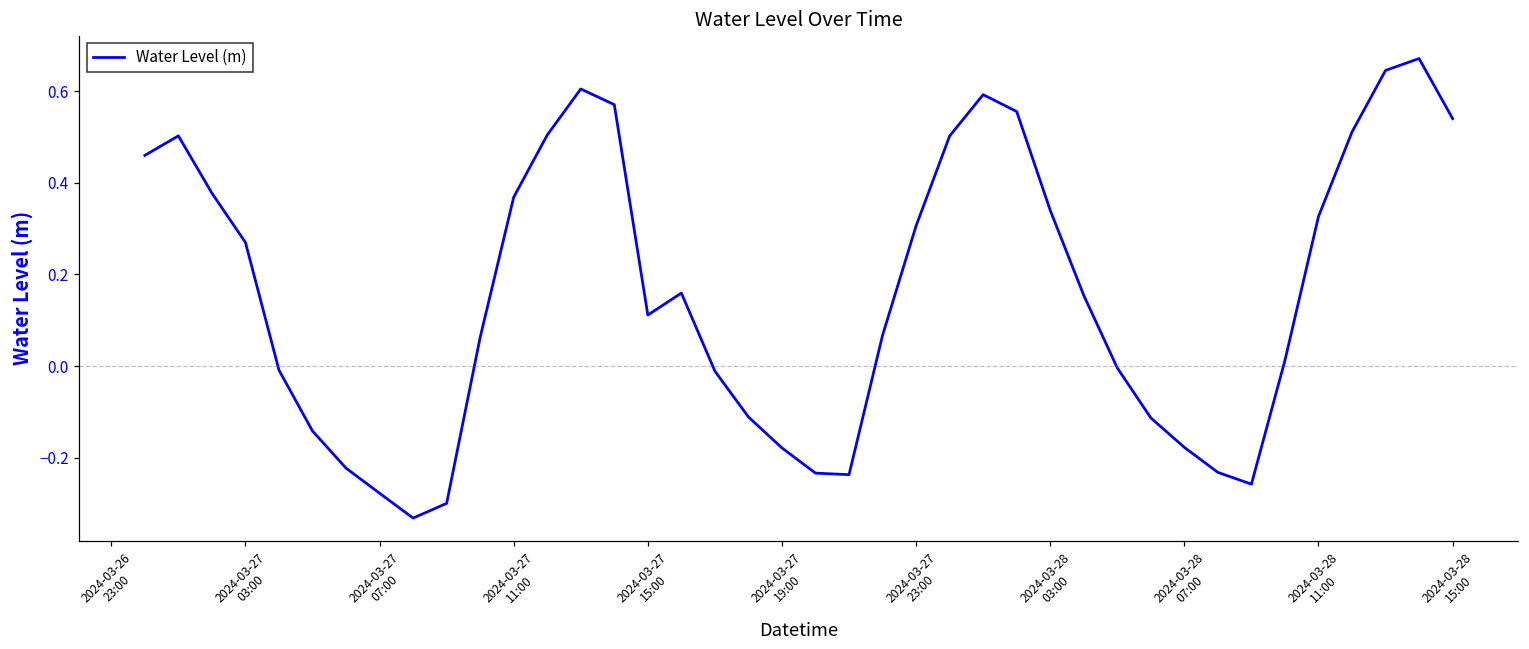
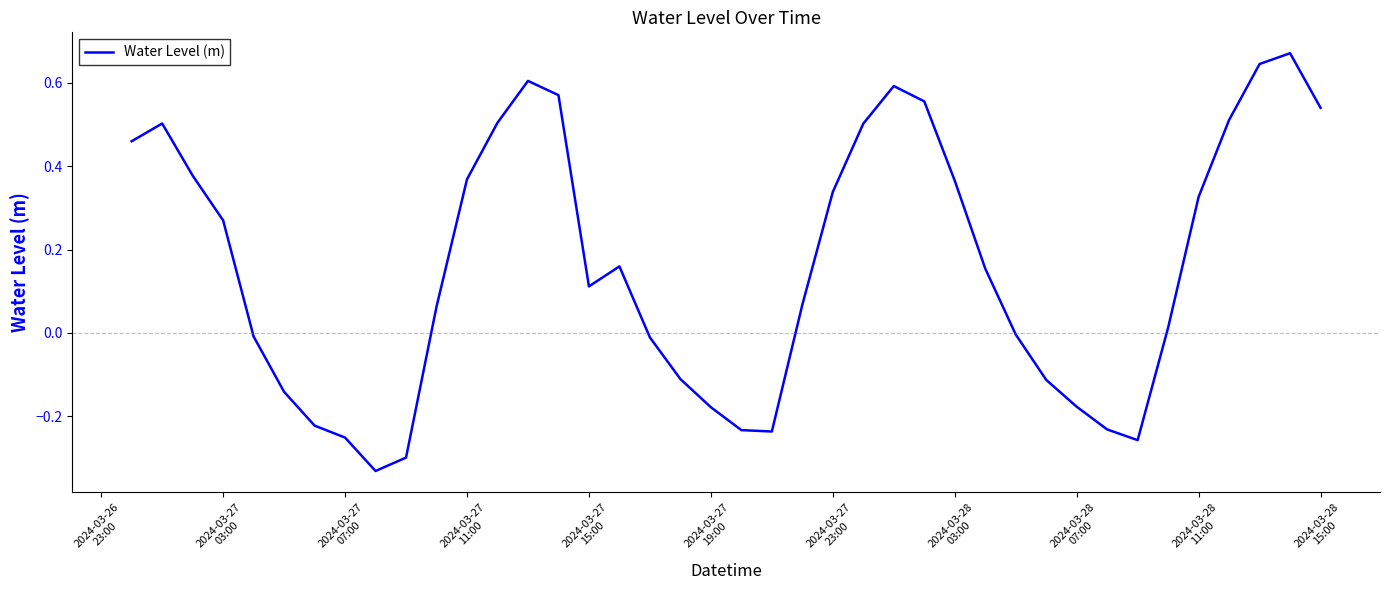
  {
    "2024-03-27 03:00": 0.27,
-   "2024-03-27 07:00": -0.28,
+   "2024-03-27 07:00": -0.25,
    "2024-03-27 11:00": 0.37,
    "2024-03-27 15:00": 0.11,
    "2024-03-27 19:00": -0.18,
-   "2024-03-27 23:00": 0.31,
-   "2024-03-28 03:00": 0.34,
+   "2024-03-27 23:00": 0.34,
+   "2024-03-28 03:00": 0.37,
    "2024-03-28 07:00": -0.18,
    "2024-03-28 11:00": 0.33,
    "2024-03-28 15:00": 0.54
  }
